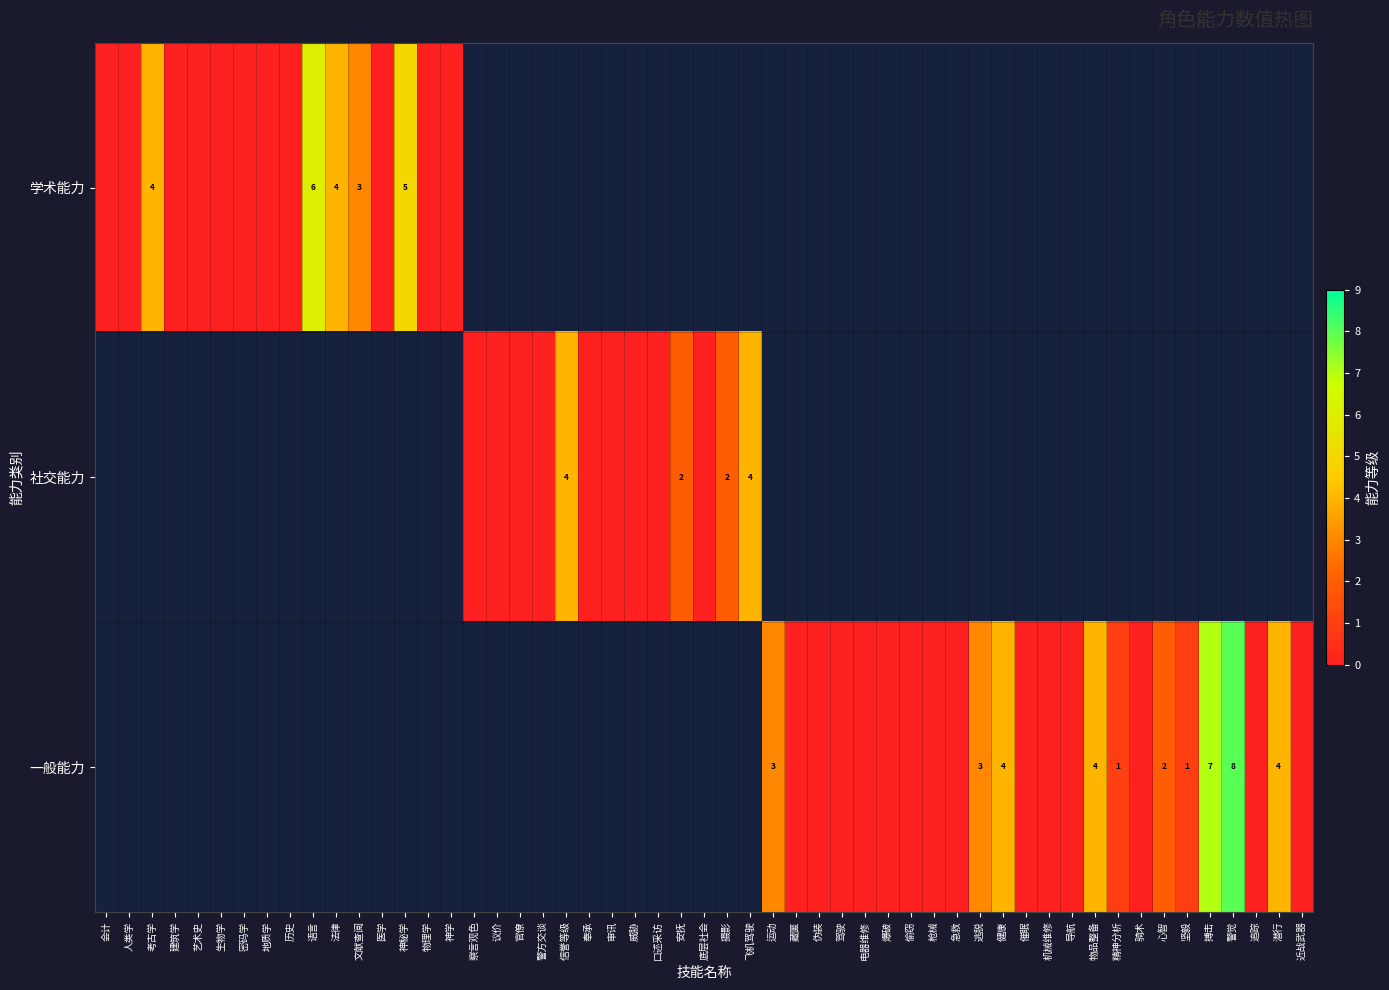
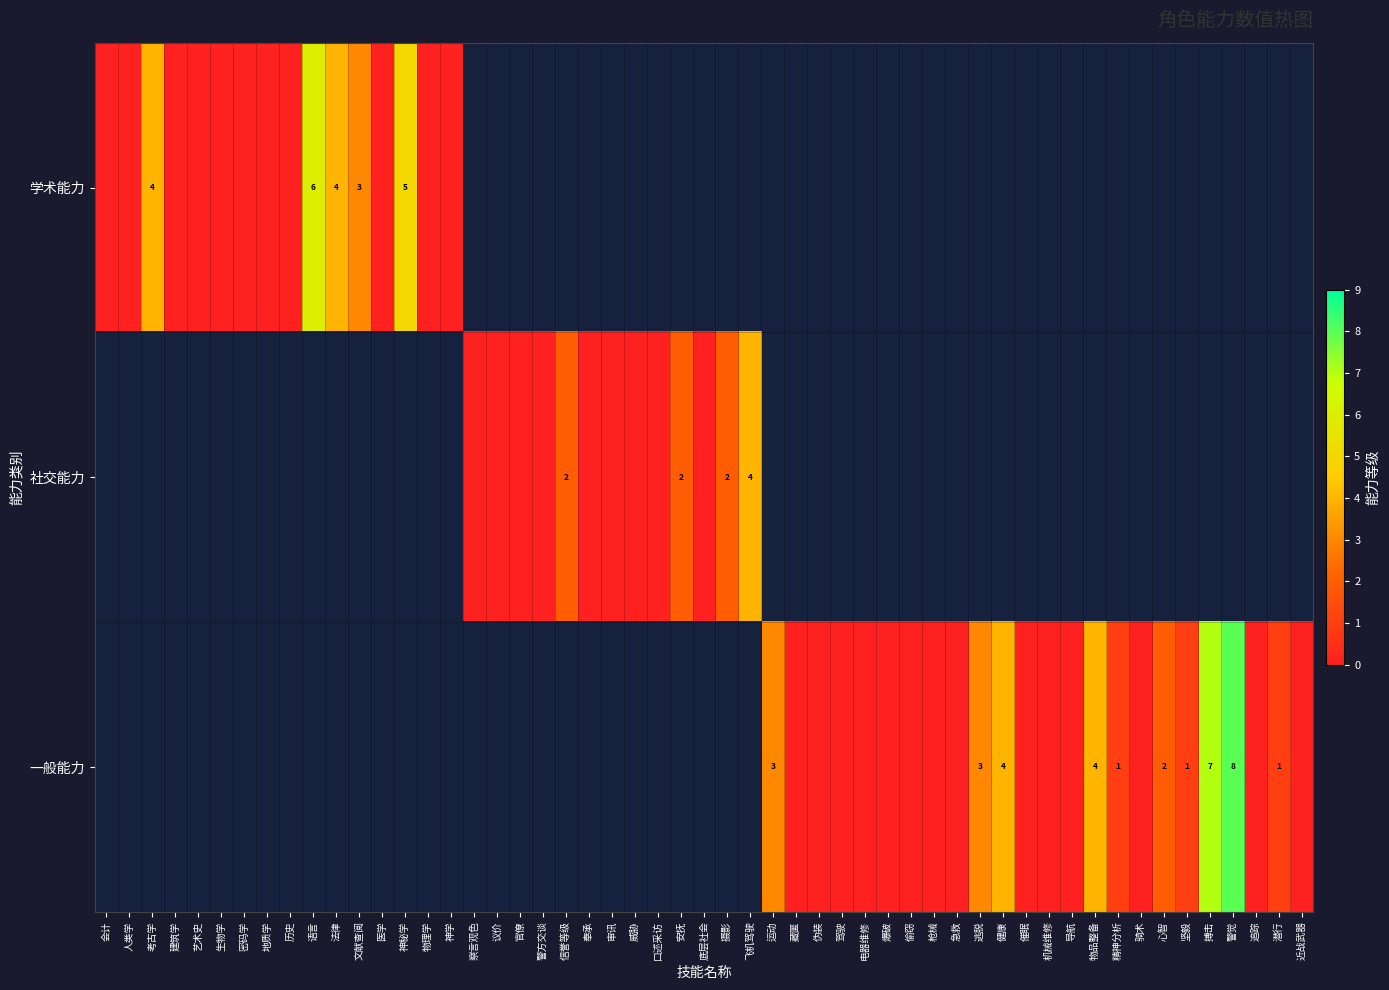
  {
    "学术能力": {
      "考古学": 4,
      "语言": 6,
      "法律": 4,
      "文献查阅": 3,
      "神秘学": 5
    },
    "社交能力": {
-     "信誉等级": 4,
+     "信誉等级": 2,
      "安抚": 2,
      "摄影": 2,
      "飞机驾驶": 4
    },
    "一般能力": {
      "运动": 3,
      "逃脱": 3,
      "健康": 4,
      "物品整备": 4,
      "精神分析": 1,
      "心智": 2,
      "坚毅": 1,
      "搏击": 7,
      "警觉": 8,
-     "潜行": 4
+     "潜行": 1
    }
  }
